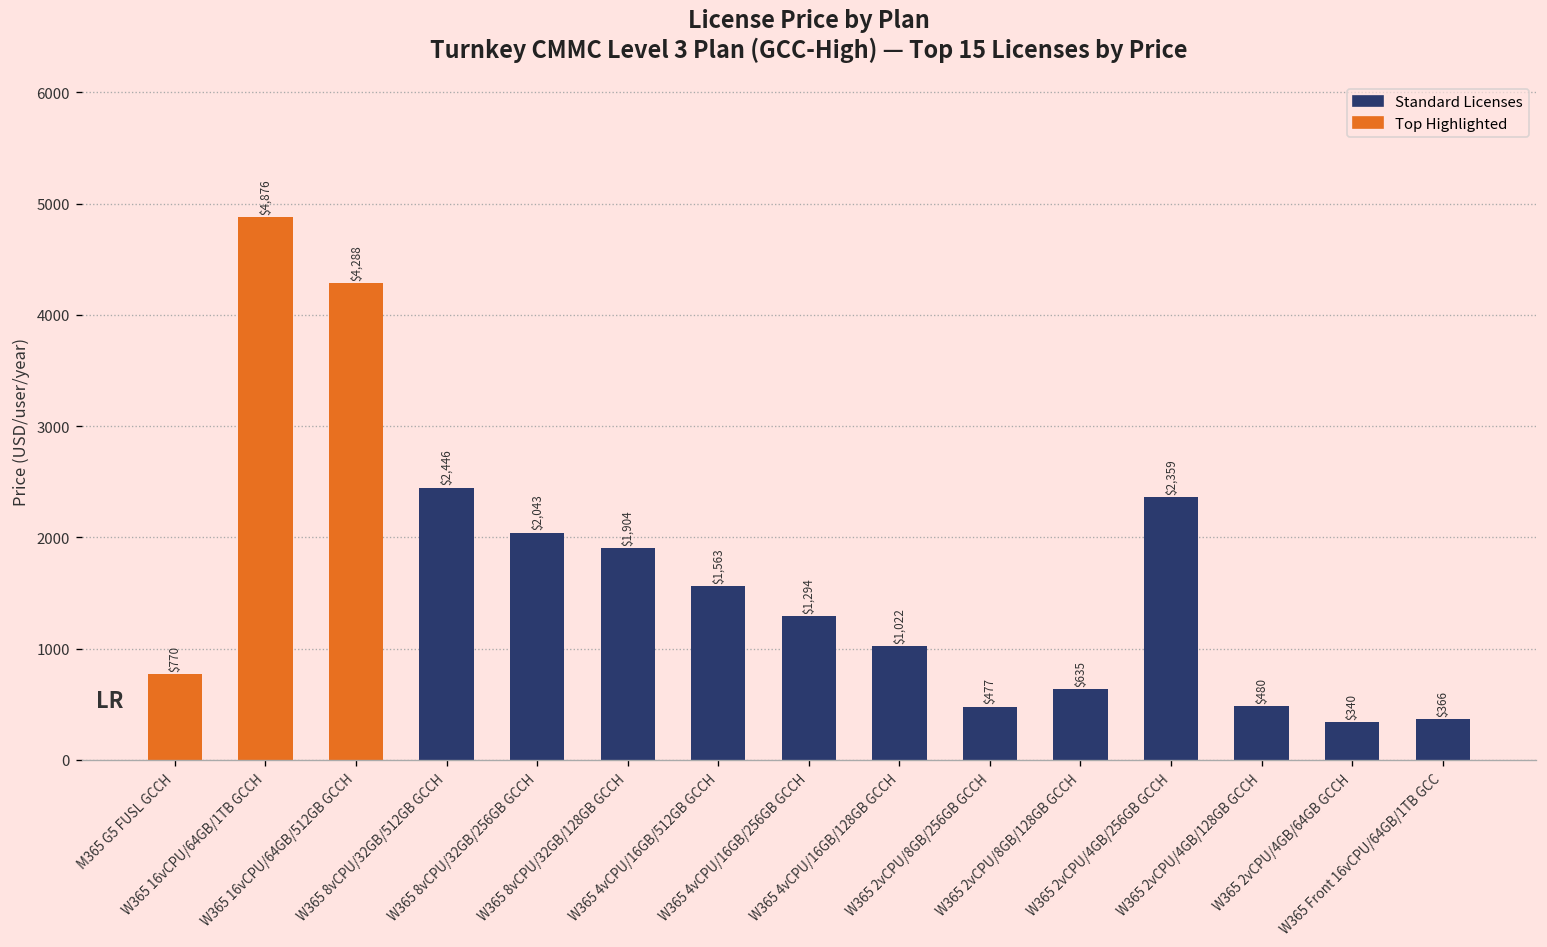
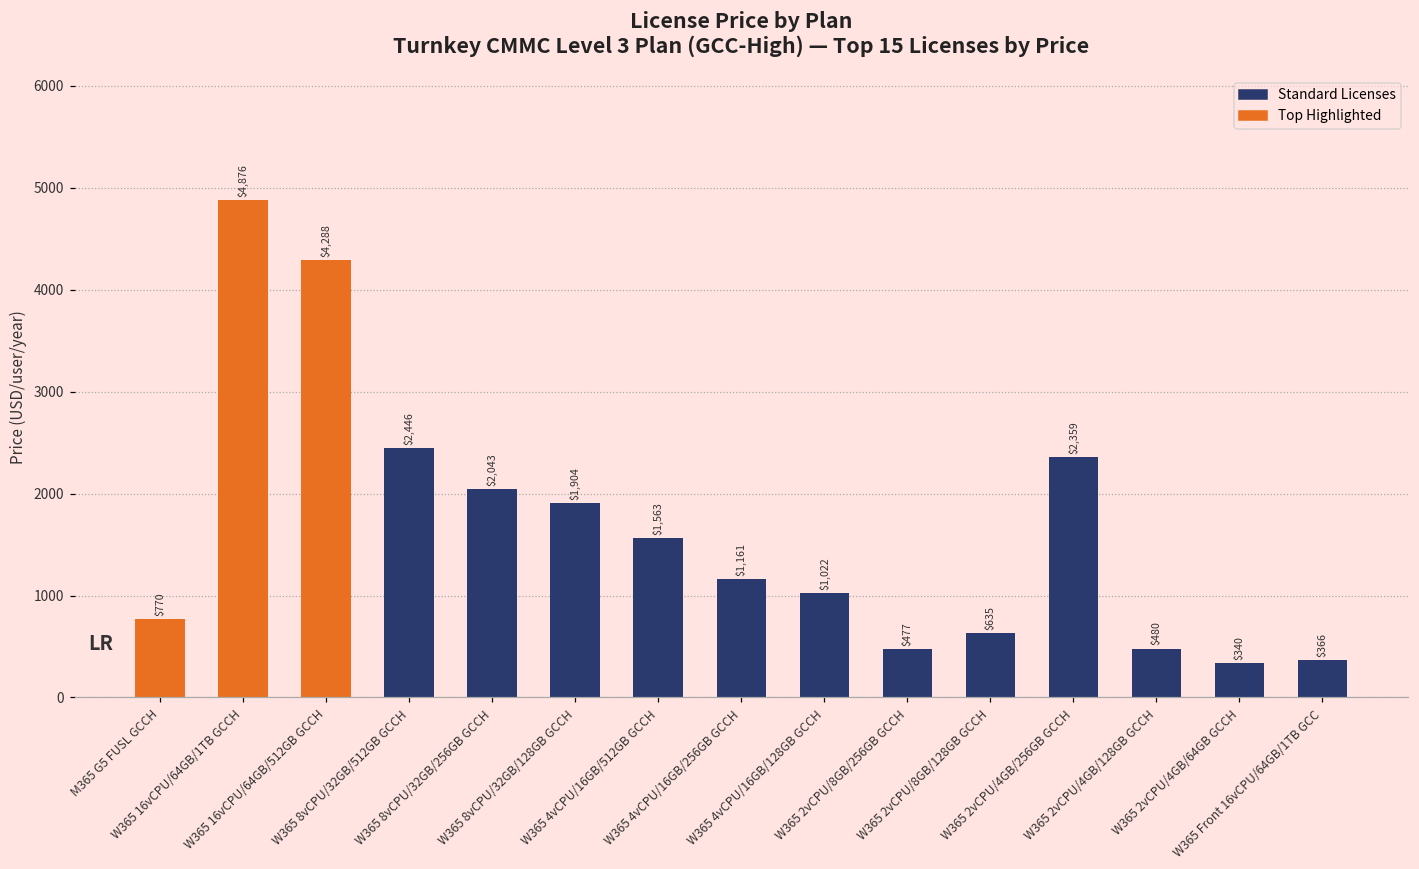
  {
    "M365 G5 FUSL GCCH": "$770",
    "W365 16vCPU/64GB/1TB GCCH": "$4,876",
    "W365 16vCPU/64GB/512GB GCCH": "$4,288",
    "W365 8vCPU/32GB/512GB GCCH": "$2,446",
    "W365 8vCPU/32GB/256GB GCCH": "$2,043",
    "W365 8vCPU/32GB/128GB GCCH": "$1,904",
    "W365 4vCPU/16GB/512GB GCCH": "$1,563",
-   "W365 4vCPU/16GB/256GB GCCH": "$1,294",
+   "W365 4vCPU/16GB/256GB GCCH": "$1,161",
    "W365 4vCPU/16GB/128GB GCCH": "$1,022",
    "W365 2vCPU/8GB/256GB GCCH": "$477",
    "W365 2vCPU/8GB/128GB GCCH": "$635",
    "W365 2vCPU/4GB/256GB GCCH": "$2,359",
    "W365 2vCPU/4GB/128GB GCCH": "$480",
    "W365 2vCPU/4GB/64GB GCCH": "$340",
    "W365 Front 16vCPU/64GB/1TB GCC": "$366"
  }
